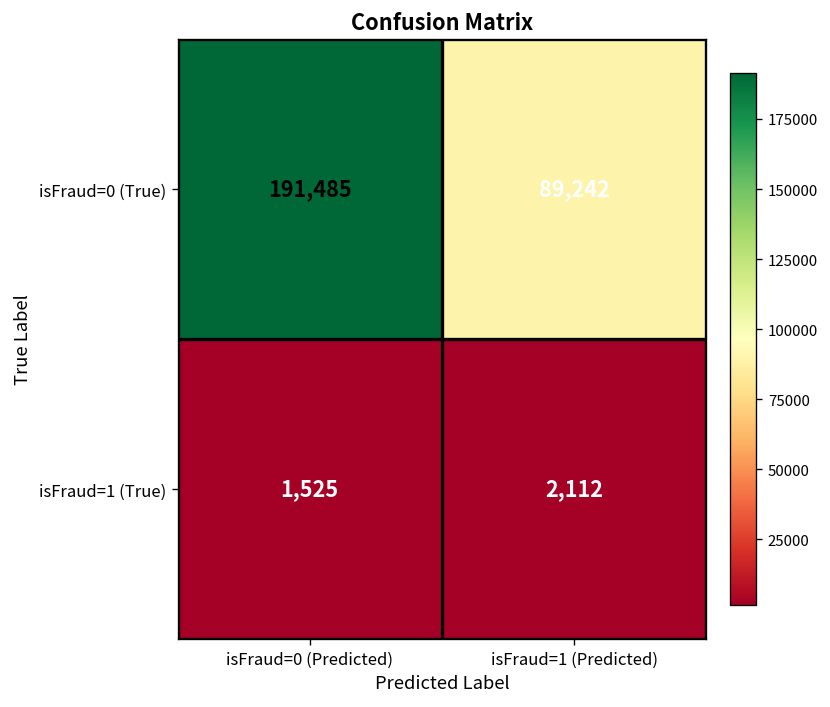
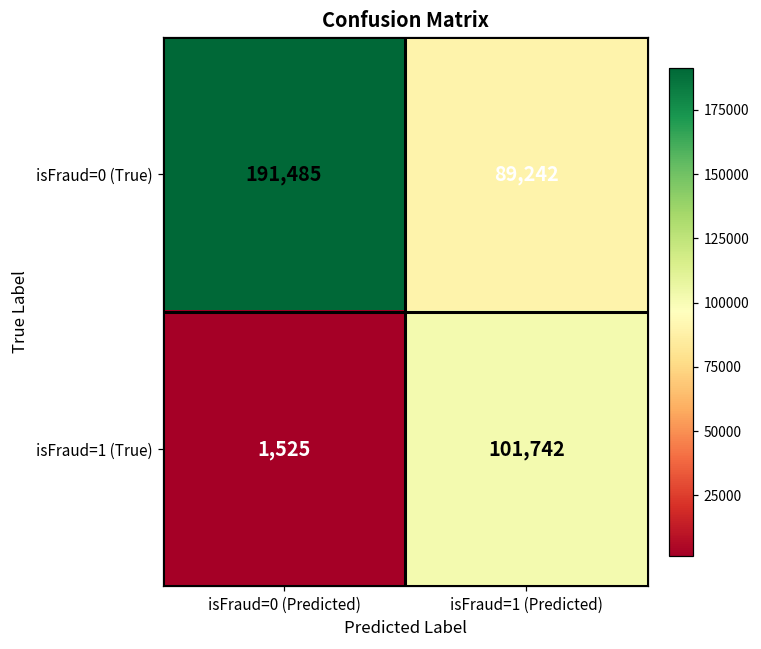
  {
    "isFraud=0 (True)": {
      "isFraud=0 (Predicted)": "191,485",
      "isFraud=1 (Predicted)": "89,242"
    },
    "isFraud=1 (True)": {
      "isFraud=0 (Predicted)": "1,525",
-     "isFraud=1 (Predicted)": "2,112"
+     "isFraud=1 (Predicted)": "101,742"
    }
  }
